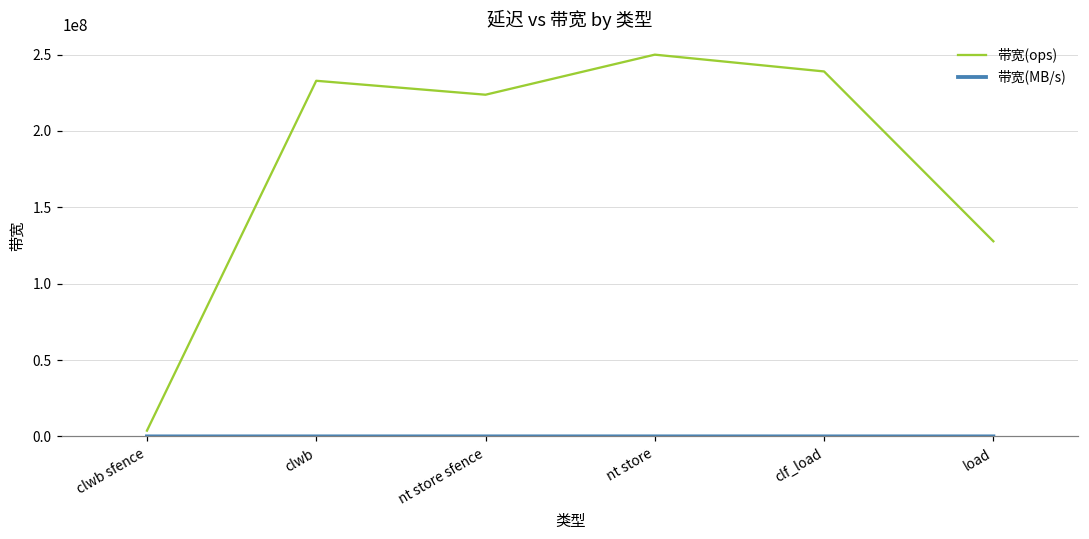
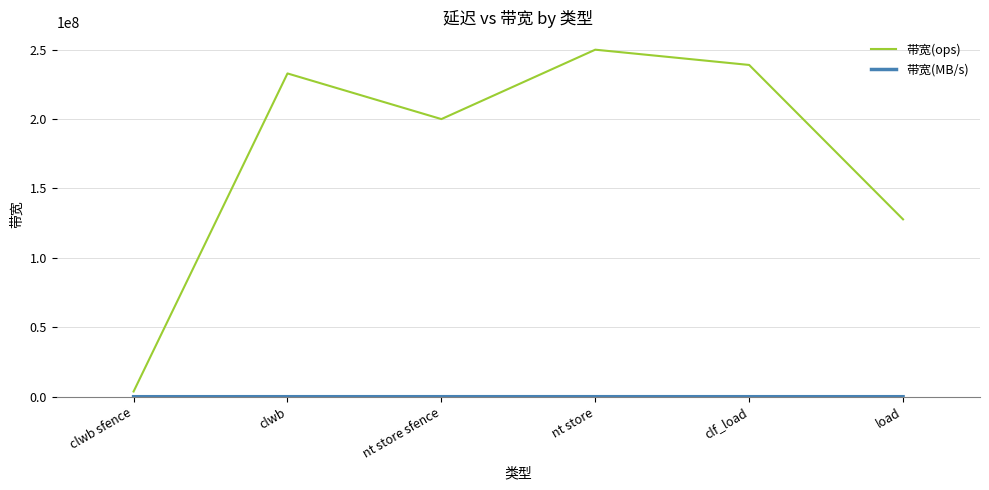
  {
    "带宽(ops)": {
      "clwb sfence": 4000000,
      "clwb": 233000000,
-     "nt store sfence": 224000000,
+     "nt store sfence": 200000000,
      "nt store": 250000000,
      "clf_load": 239000000,
      "load": 128000000
    },
    "带宽(MB/s)": {
      "clwb sfence": 0,
      "clwb": 0,
      "nt store sfence": 0,
      "nt store": 0,
      "clf_load": 0,
      "load": 0
    }
  }
